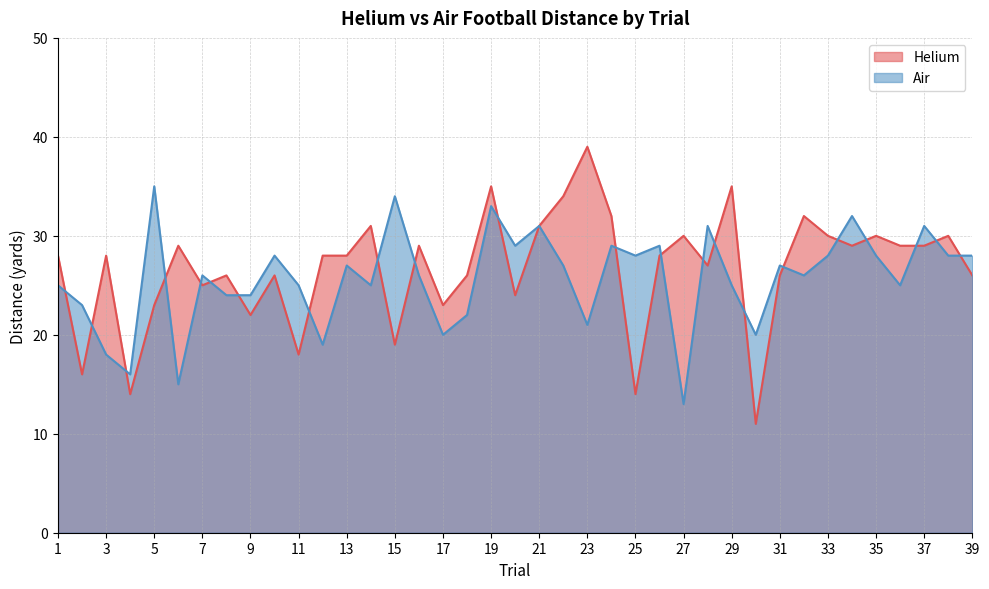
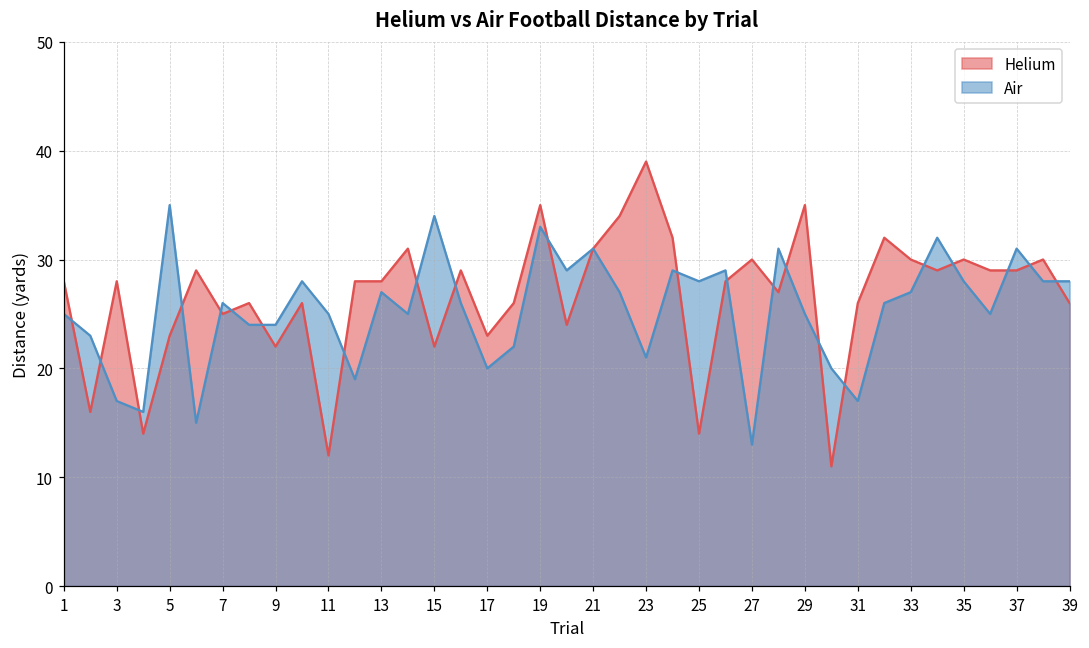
  {
    "Helium": {
      "1": 28,
      "3": 28,
      "5": 23,
      "7": 25,
      "9": 22,
-     "11": 18,
+     "11": 12,
      "13": 28,
-     "15": 19,
+     "15": 22,
      "17": 23,
      "19": 35,
      "23": 39,
      "25": 14,
      "27": 30,
      "29": 35,
      "31": 26,
      "33": 30,
      "35": 30,
      "37": 29,
      "39": 26
    },
    "Air": {
      "1": 25,
-     "3": 18,
+     "3": 17,
      "5": 35,
      "7": 26,
      "9": 24,
      "11": 25,
      "13": 27,
      "15": 34,
      "17": 20,
      "19": 33,
      "23": 21,
      "25": 28,
      "27": 13,
      "29": 25,
-     "31": 27,
-     "33": 28,
+     "31": 17,
+     "33": 27,
      "35": 28,
      "37": 31,
      "39": 28
    }
  }
